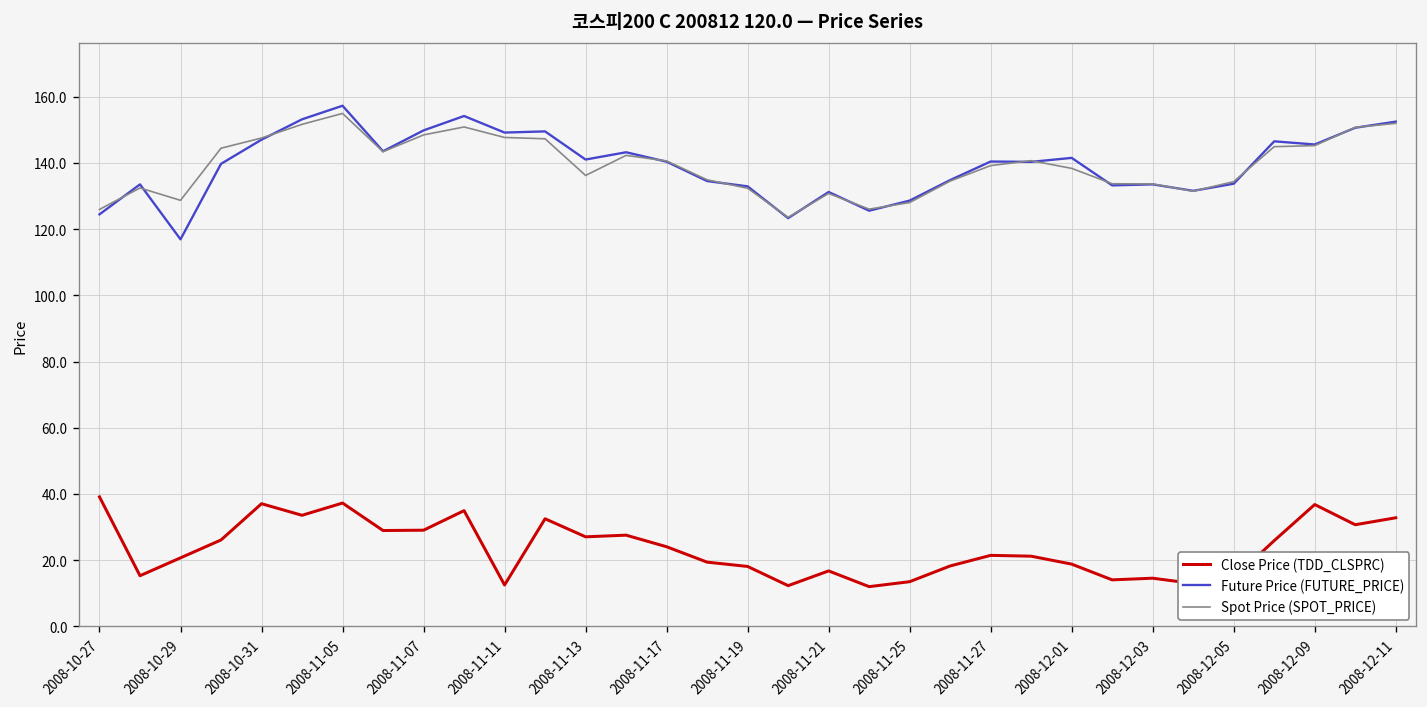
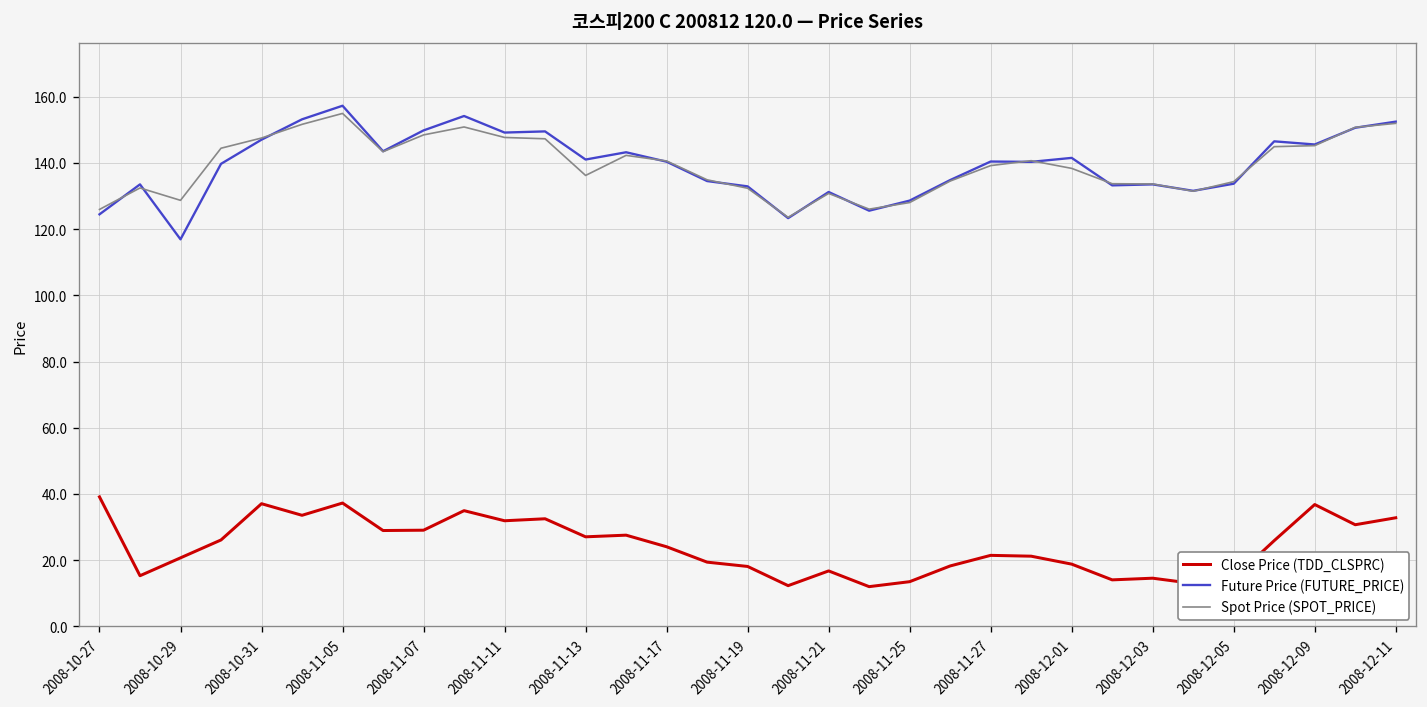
  {
    "Close Price (TDD_CLSPRC)": {
      "2008-10-27": 39,
      "2008-10-29": 21,
      "2008-10-31": 37,
      "2008-11-05": 37,
      "2008-11-07": 29,
-     "2008-11-11": 13,
+     "2008-11-11": 32,
      "2008-11-13": 27,
      "2008-11-17": 24,
      "2008-11-19": 18,
      "2008-11-21": 17,
      "2008-11-25": 14,
      "2008-11-27": 21,
      "2008-12-01": 19,
      "2008-12-03": 15,
      "2008-12-09": 37,
      "2008-12-11": 33
    },
    "Future Price (FUTURE_PRICE)": {
      "2008-10-27": 124,
      "2008-10-29": 117,
      "2008-11-05": 157,
      "2008-11-07": 150,
      "2008-11-11": 149,
      "2008-11-13": 141,
      "2008-11-27": 140,
      "2008-12-01": 142
    },
    "Spot Price (SPOT_PRICE)": {
      "2008-10-27": 126,
      "2008-10-29": 129,
      "2008-11-05": 155,
      "2008-11-07": 148,
      "2008-11-11": 148,
      "2008-11-13": 136,
      "2008-11-27": 139,
      "2008-12-01": 138
    }
  }
